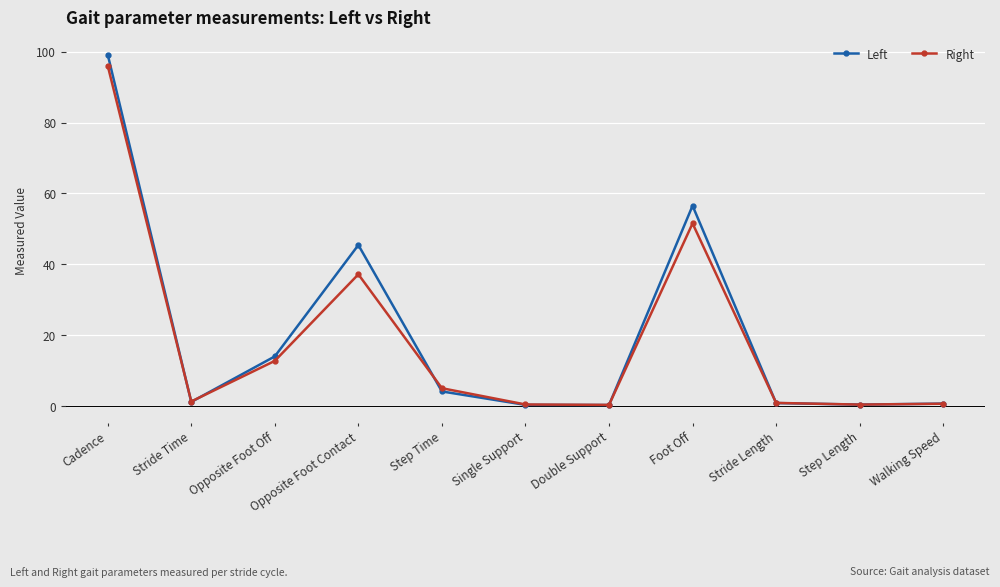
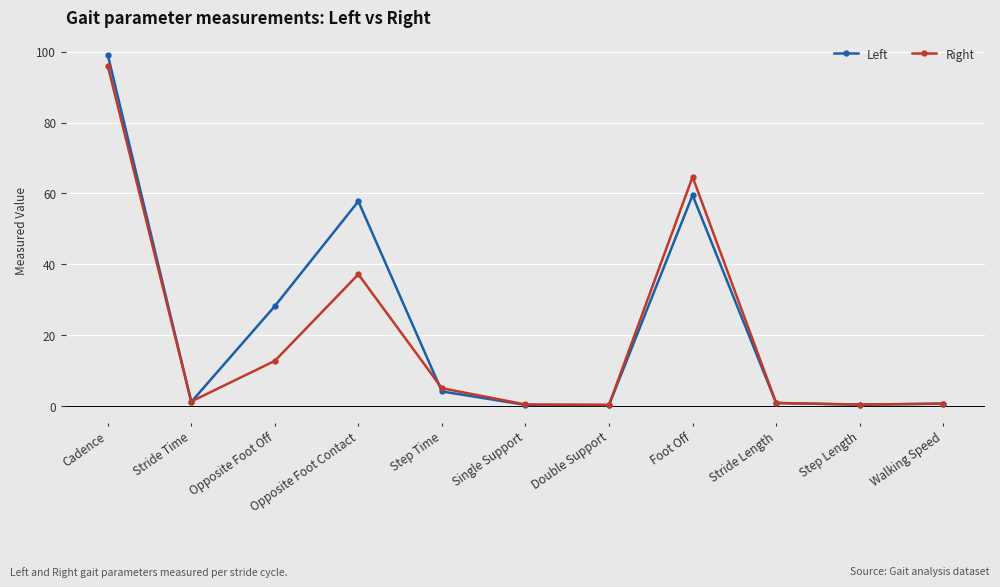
  {
    "Left": {
      "Cadence": 99,
-     "Opposite Foot Off": 14,
-     "Opposite Foot Contact": 45,
+     "Opposite Foot Off": 28,
+     "Opposite Foot Contact": 58,
      "Step Time": 4,
-     "Foot Off": 57
+     "Foot Off": 60
    },
    "Right": {
      "Cadence": 96,
      "Opposite Foot Off": 13,
      "Opposite Foot Contact": 37,
      "Step Time": 5,
-     "Foot Off": 52
+     "Foot Off": 65
    }
  }
